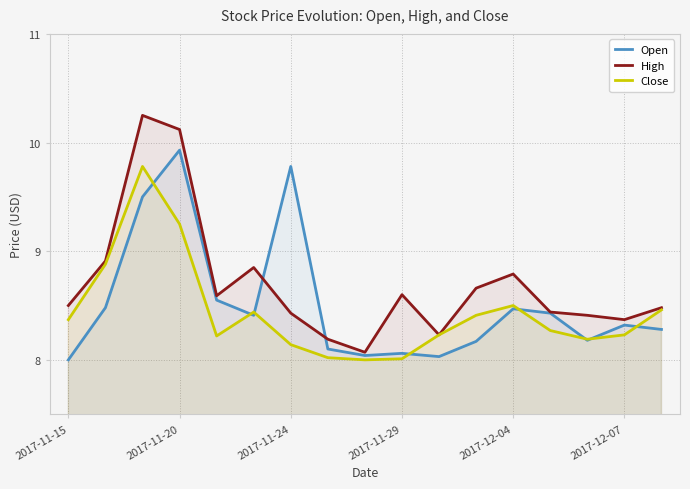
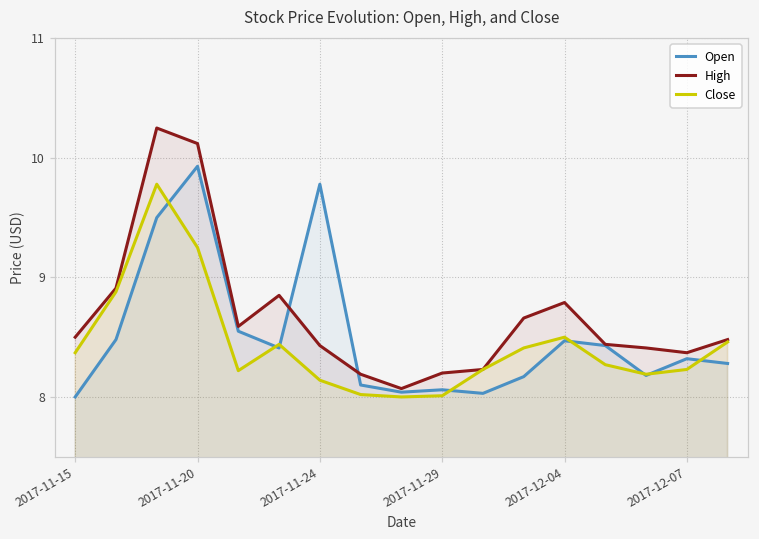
  {
    "Open": {
      "2017-11-15": 8.0,
      "2017-11-20": 9.93,
      "2017-11-24": 9.8,
      "2017-11-29": 8.06,
      "2017-12-04": 8.47,
      "2017-12-07": 8.3
    },
    "High": {
      "2017-11-15": 8.5,
      "2017-11-20": 10.1,
      "2017-11-24": 8.43,
-     "2017-11-29": 8.6,
+     "2017-11-29": 8.2,
      "2017-12-04": 8.8,
      "2017-12-07": 8.37
    },
    "Close": {
      "2017-11-15": 8.37,
      "2017-11-20": 9.25,
      "2017-11-24": 8.14,
      "2017-11-29": 8.0,
      "2017-12-04": 8.5,
      "2017-12-07": 8.23
    }
  }
